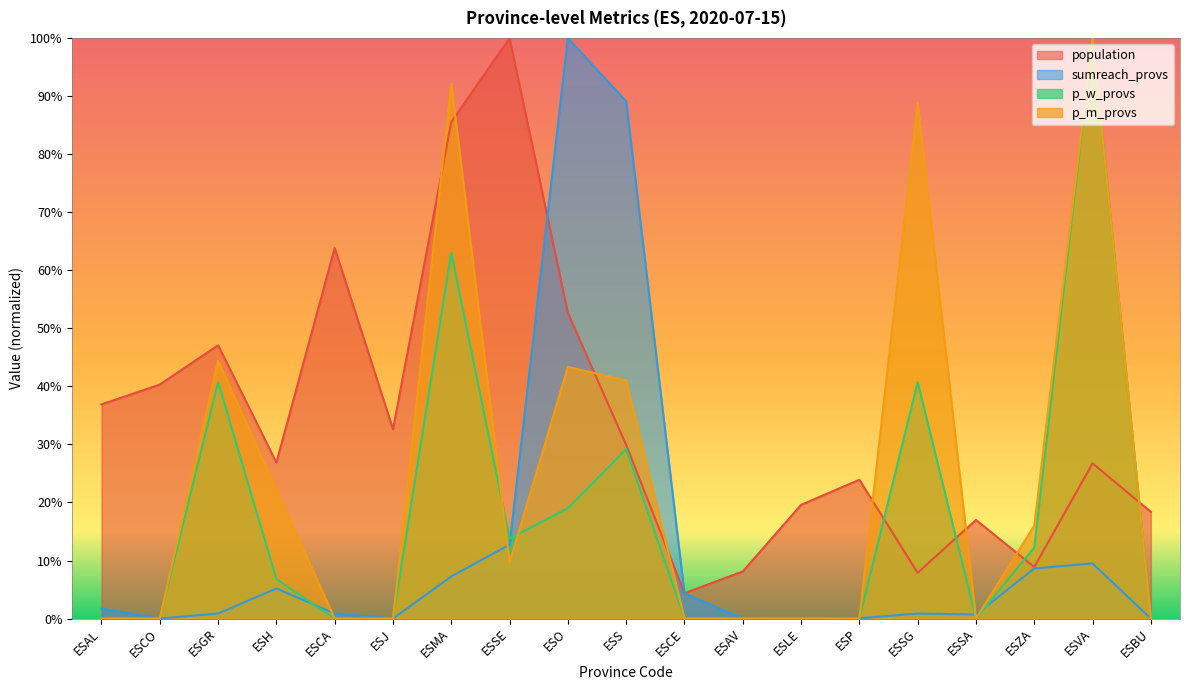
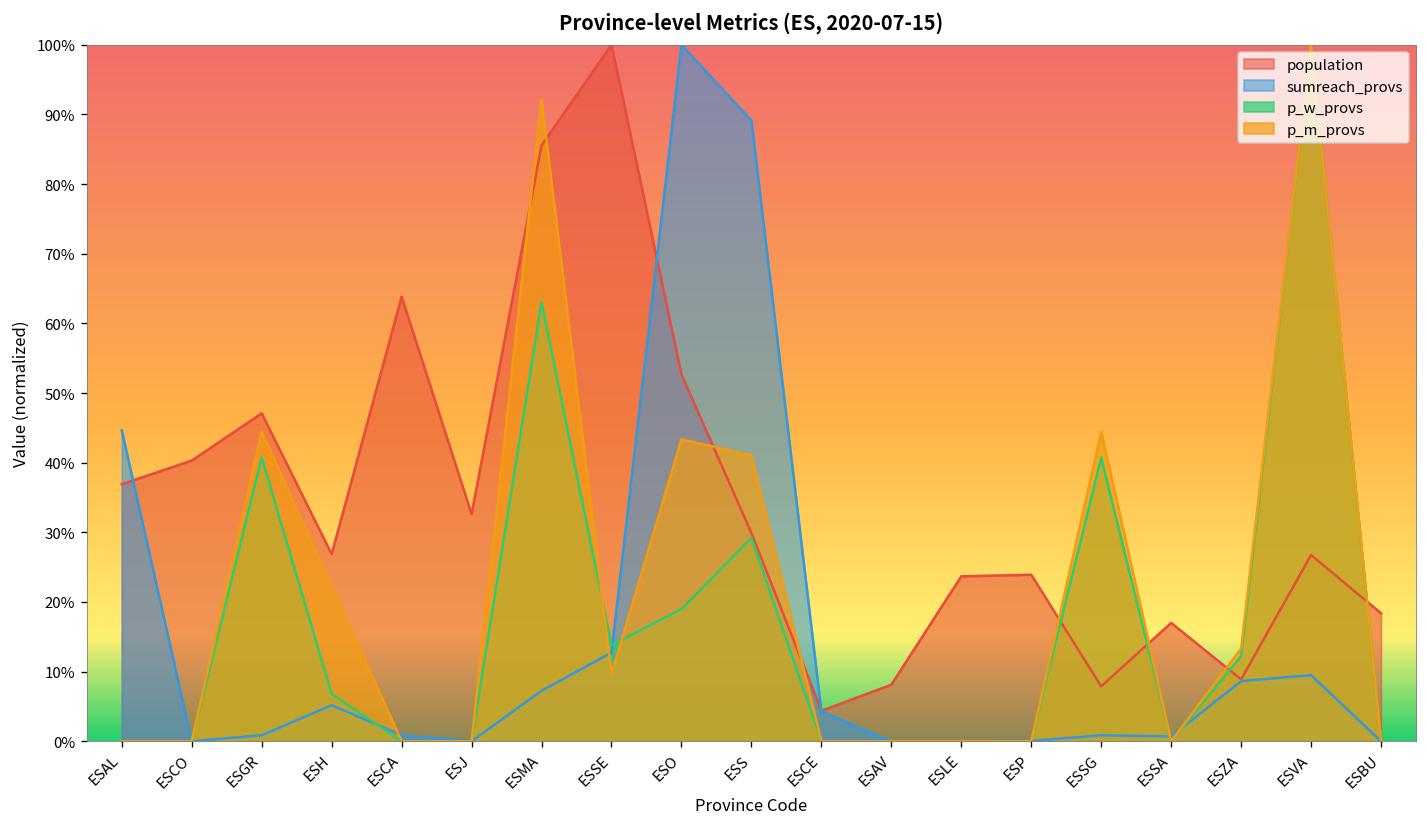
  {
    "population": {
      "ESAL": "37%",
      "ESCO": "40%",
      "ESGR": "47%",
      "ESH": "27%",
      "ESCA": "64%",
      "ESJ": "33%",
      "ESMA": "86%",
      "ESSE": "100%",
      "ESO": "53%",
      "ESS": "30%",
      "ESAV": "8%",
-     "ESLE": "20%",
+     "ESLE": "24%",
      "ESP": "24%",
      "ESSG": "8%",
      "ESSA": "17%",
      "ESVA": "27%",
      "ESBU": "18%"
    },
    "sumreach_provs": {
-     "ESAL": "2%",
+     "ESAL": "45%",
      "ESGR": "1%",
      "ESH": "5%",
      "ESCA": "1%",
      "ESMA": "7%",
      "ESSE": "13%",
      "ESO": "100%",
      "ESS": "89%",
      "ESSG": "1%",
      "ESSA": "1%",
      "ESVA": "9%"
    },
    "p_w_provs": {
      "ESGR": "41%",
      "ESH": "7%",
      "ESMA": "63%",
      "ESSE": "14%",
      "ESO": "19%",
      "ESS": "29%",
      "ESSG": "41%",
      "ESZA": "12%"
    },
    "p_m_provs": {
      "ESGR": "44%",
      "ESH": "22%",
      "ESMA": "92%",
      "ESSE": "10%",
      "ESO": "43%",
      "ESS": "41%",
-     "ESSG": "89%",
-     "ESZA": "16%"
+     "ESSG": "44%",
+     "ESZA": "13%"
    }
  }
